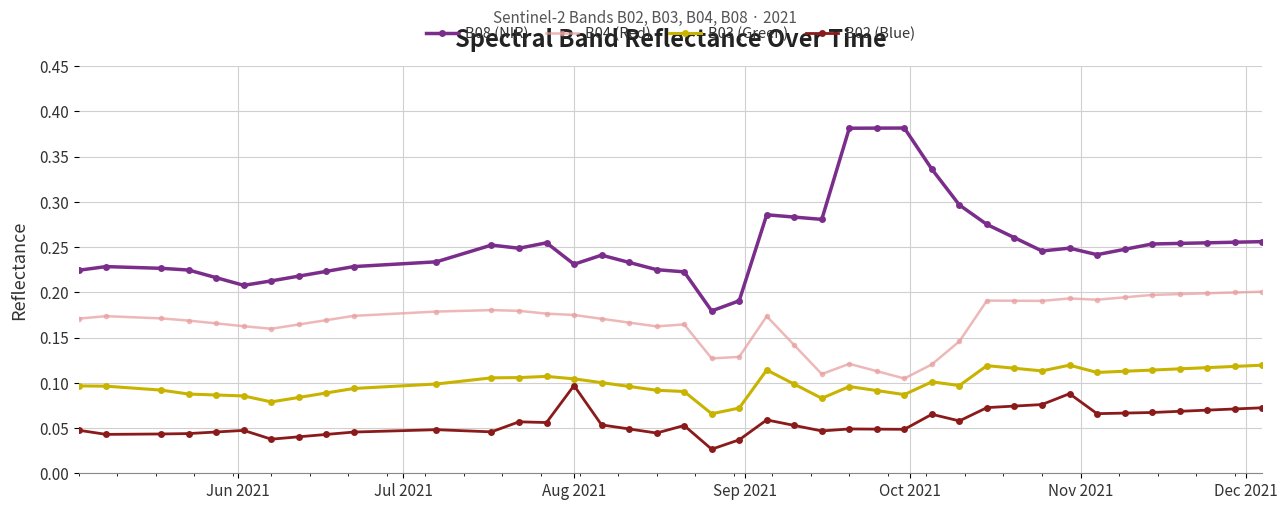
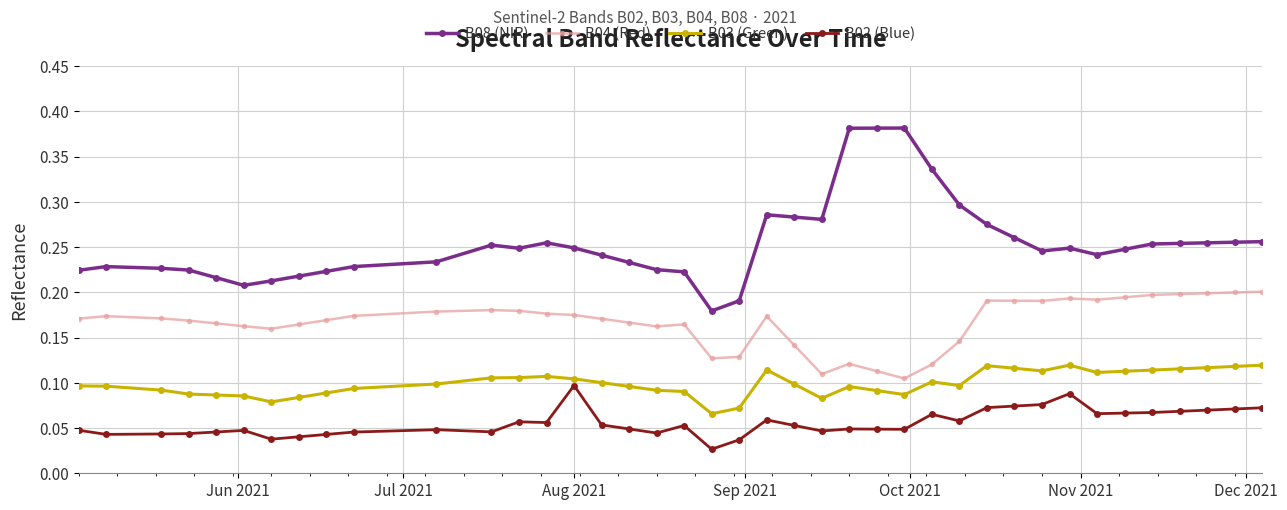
  {
    "B08 (NIR)": {
-     "Aug 2021": 0.23
+     "Aug 2021": 0.25
    },
    "B04 (Red)": {
      "Aug 2021": 0.18
    },
    "B03 (Green)": {
      "Aug 2021": 0.10
    },
    "B02 (Blue)": {
      "Aug 2021": 0.10
    }
  }
